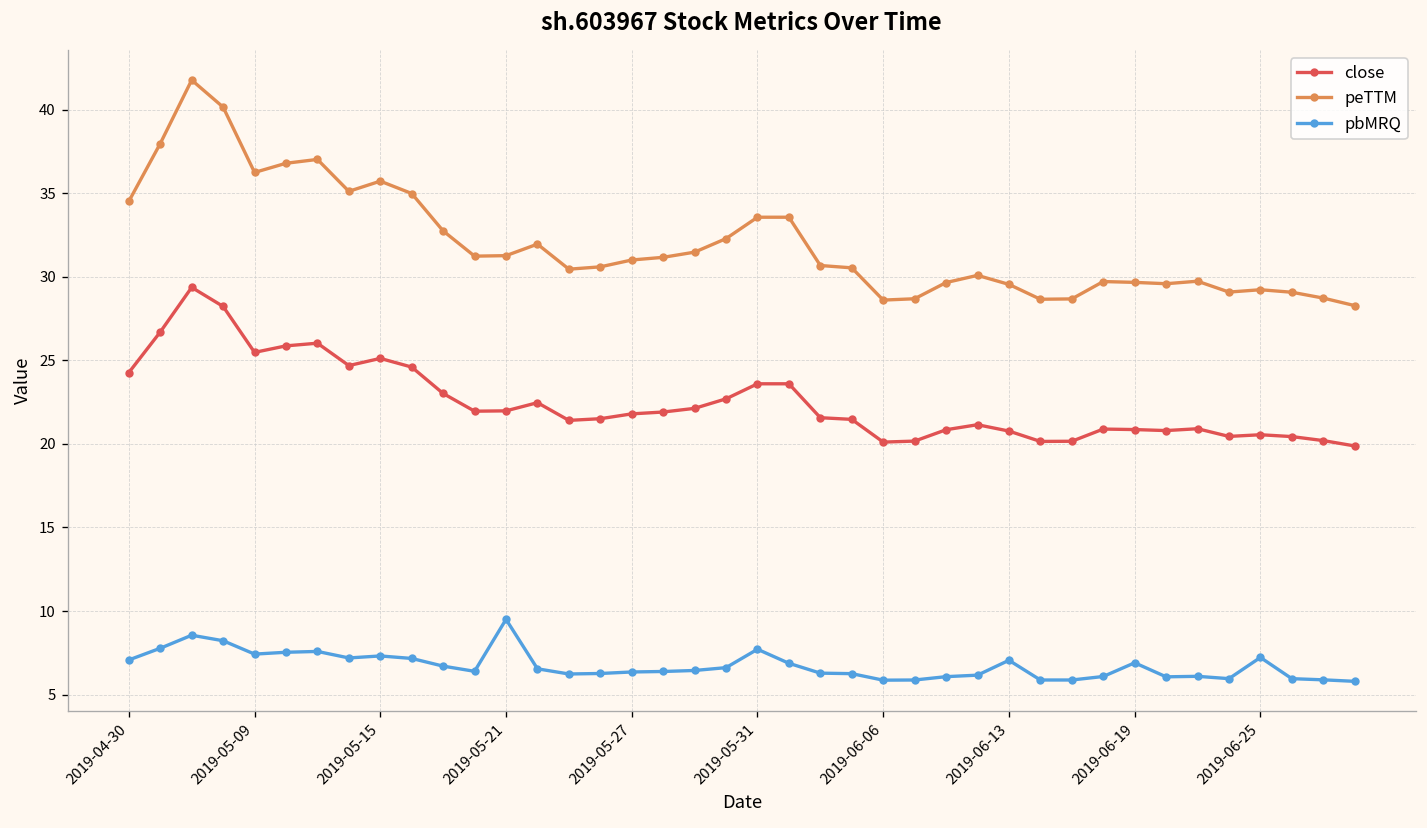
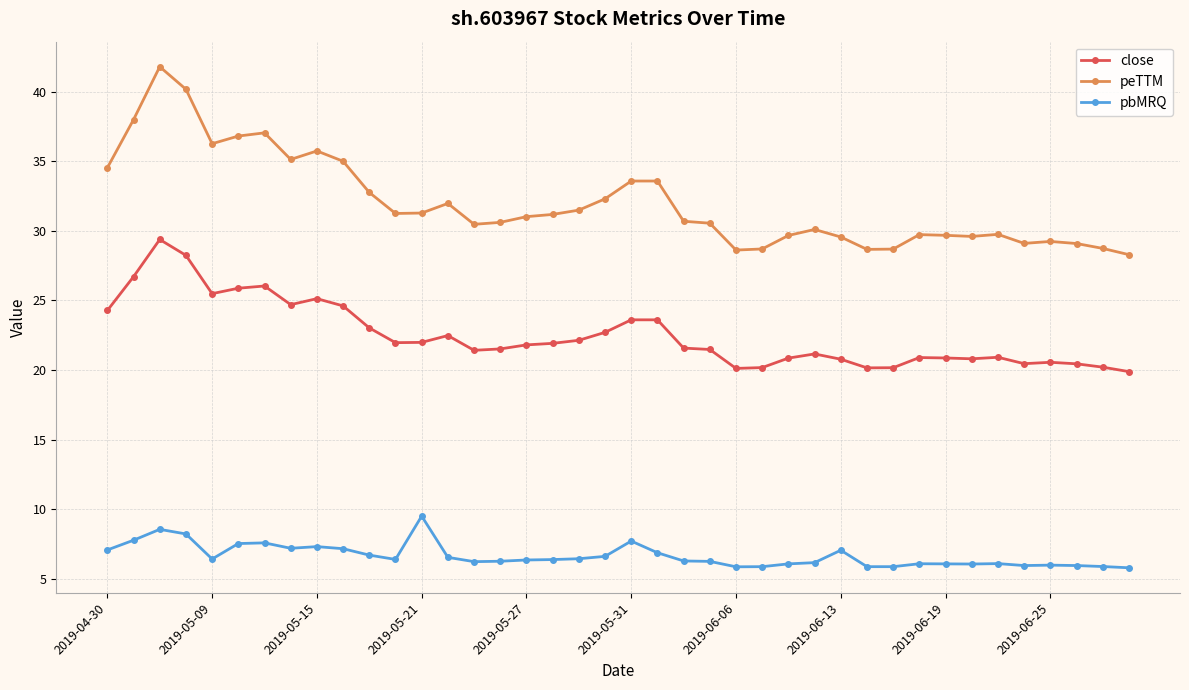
  {
    "pbMRQ": {
      "2019-04-30": 7.1,
-     "2019-05-09": 7.4,
+     "2019-05-09": 6.4,
      "2019-05-15": 7.3,
      "2019-05-21": 9.5,
      "2019-05-27": 6.4,
      "2019-05-31": 7.7,
      "2019-06-06": 5.9,
      "2019-06-13": 7.1,
-     "2019-06-19": 6.9,
-     "2019-06-25": 7.2
+     "2019-06-19": 6.1,
+     "2019-06-25": 6.0
    }
  }
